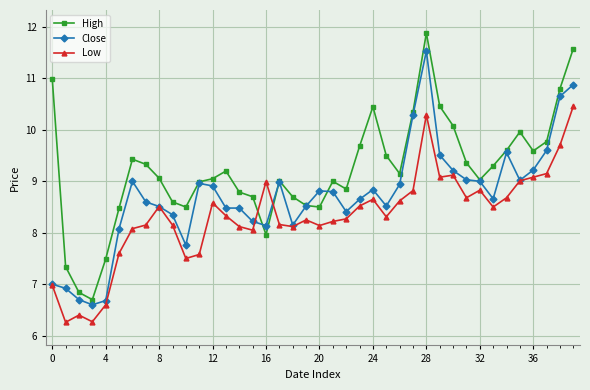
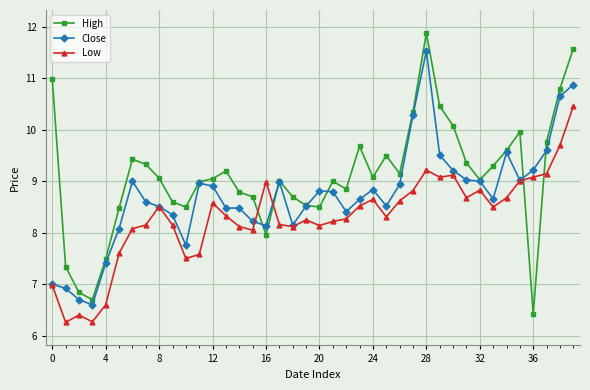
  {
    "High": {
      "0": 11.0,
      "4": 7.5,
      "8": 9.1,
      "12": 9.1,
      "16": 8.0,
      "20": 8.5,
-     "24": 10.5,
+     "24": 9.1,
      "28": 11.9,
-     "36": 9.6
+     "36": 6.4
    },
    "Close": {
-     "4": 6.7,
+     "4": 7.4,
      "12": 8.9,
      "16": 8.1,
      "20": 8.8,
      "24": 8.8,
      "28": 11.5,
      "36": 9.2
    },
    "Low": {
      "4": 6.6,
      "12": 8.6,
      "16": 9.0,
      "20": 8.1,
      "24": 8.6,
-     "28": 10.3,
+     "28": 9.2,
      "32": 8.8,
      "36": 9.1
    }
  }
